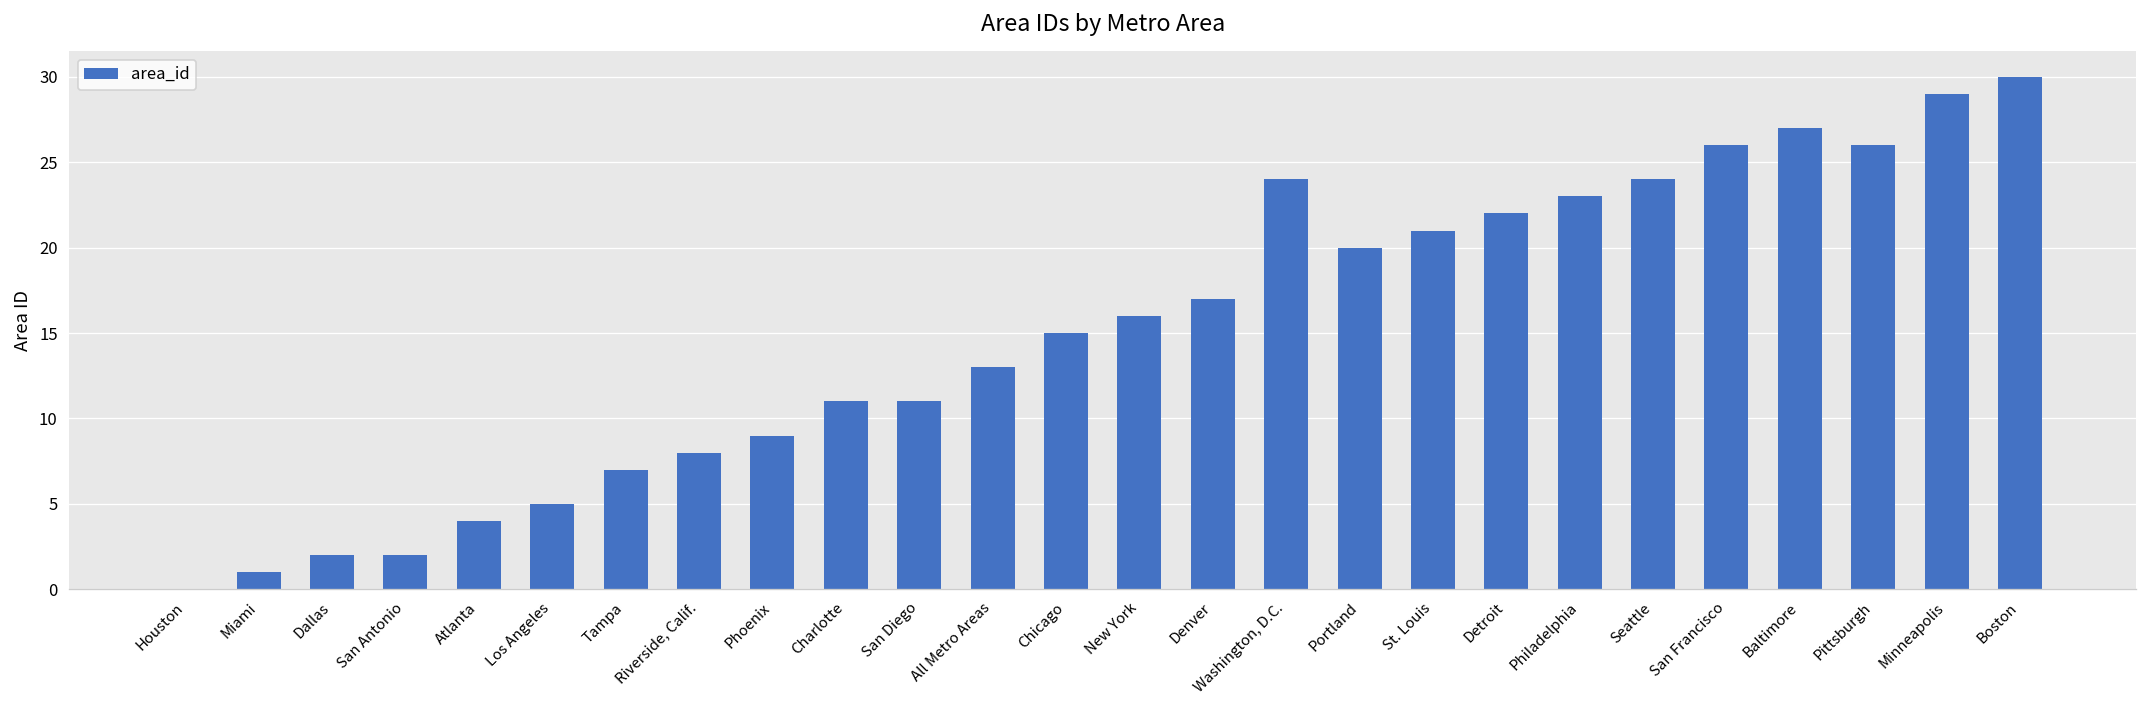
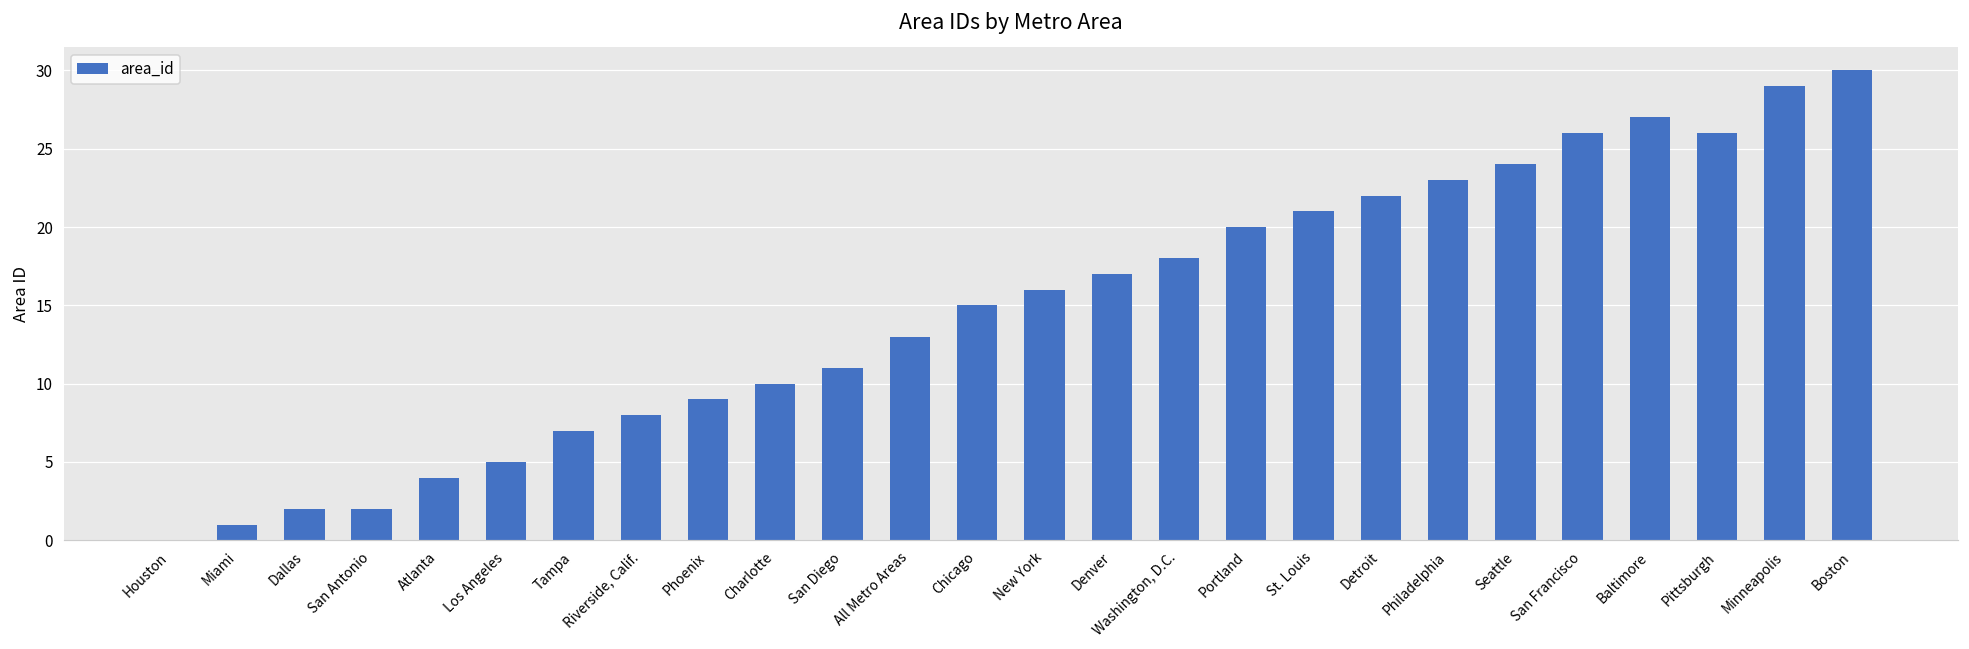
  {
    "Houston": 0,
    "Miami": 1,
    "Dallas": 2,
    "San Antonio": 2,
    "Atlanta": 4,
    "Los Angeles": 5,
    "Tampa": 7,
    "Riverside, Calif.": 8,
    "Phoenix": 9,
-   "Charlotte": 11,
+   "Charlotte": 10,
    "San Diego": 11,
    "All Metro Areas": 13,
    "Chicago": 15,
    "New York": 16,
    "Denver": 17,
-   "Washington, D.C.": 24,
+   "Washington, D.C.": 18,
    "Portland": 20,
    "St. Louis": 21,
    "Detroit": 22,
    "Philadelphia": 23,
    "Seattle": 24,
    "San Francisco": 26,
    "Baltimore": 27,
    "Pittsburgh": 26,
    "Minneapolis": 29,
    "Boston": 30
  }
